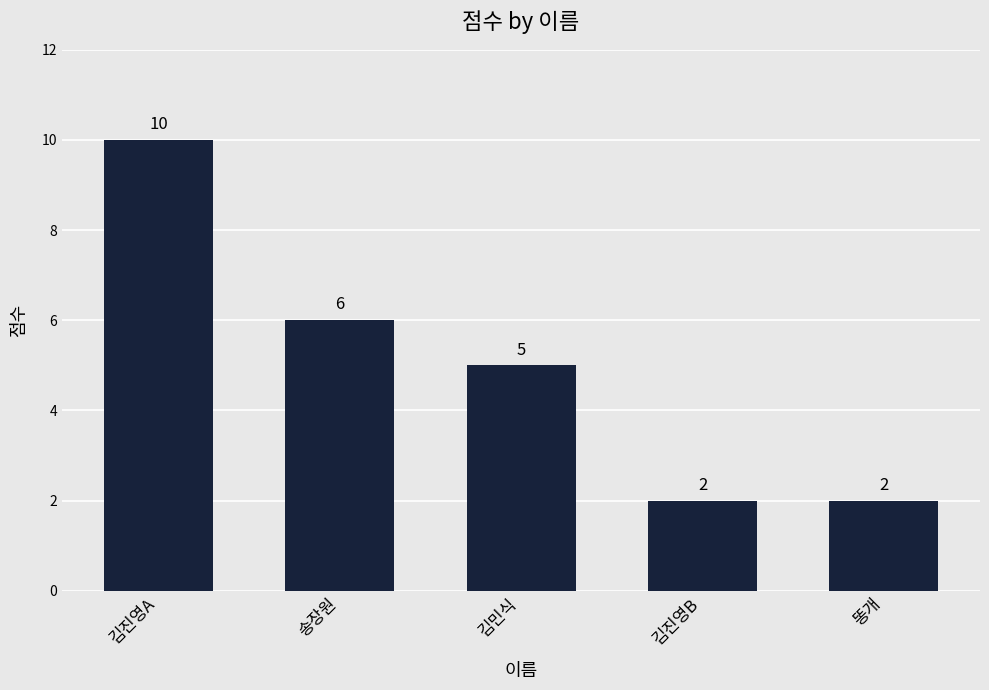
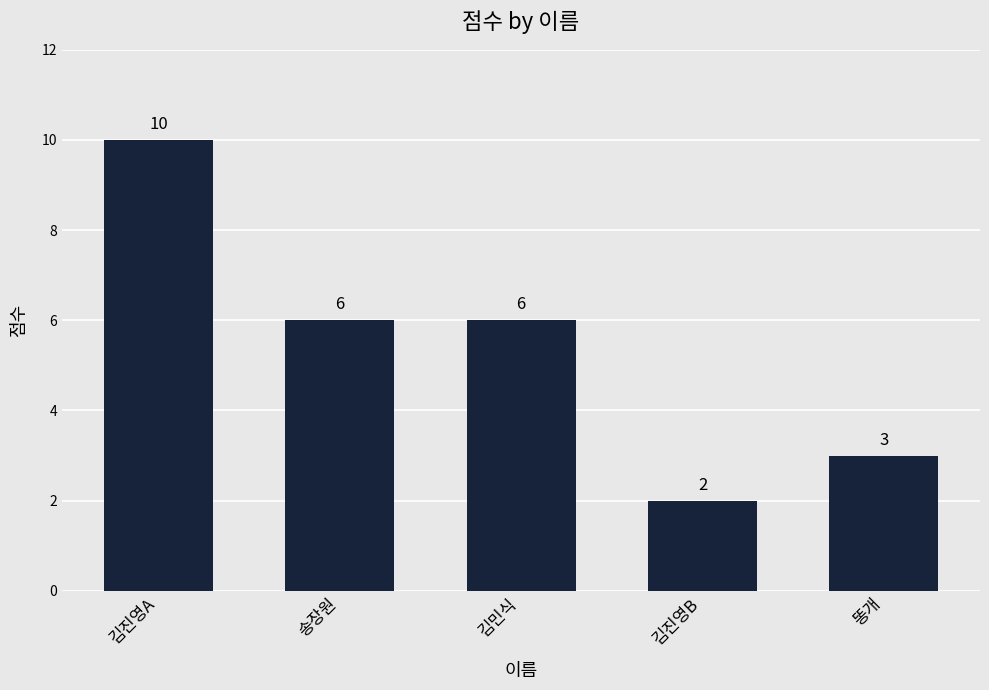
  {
    "김진영A": 10,
    "송장원": 6,
-   "김민식": 5,
+   "김민식": 6,
    "김진영B": 2,
-   "똥개": 2
+   "똥개": 3
  }
